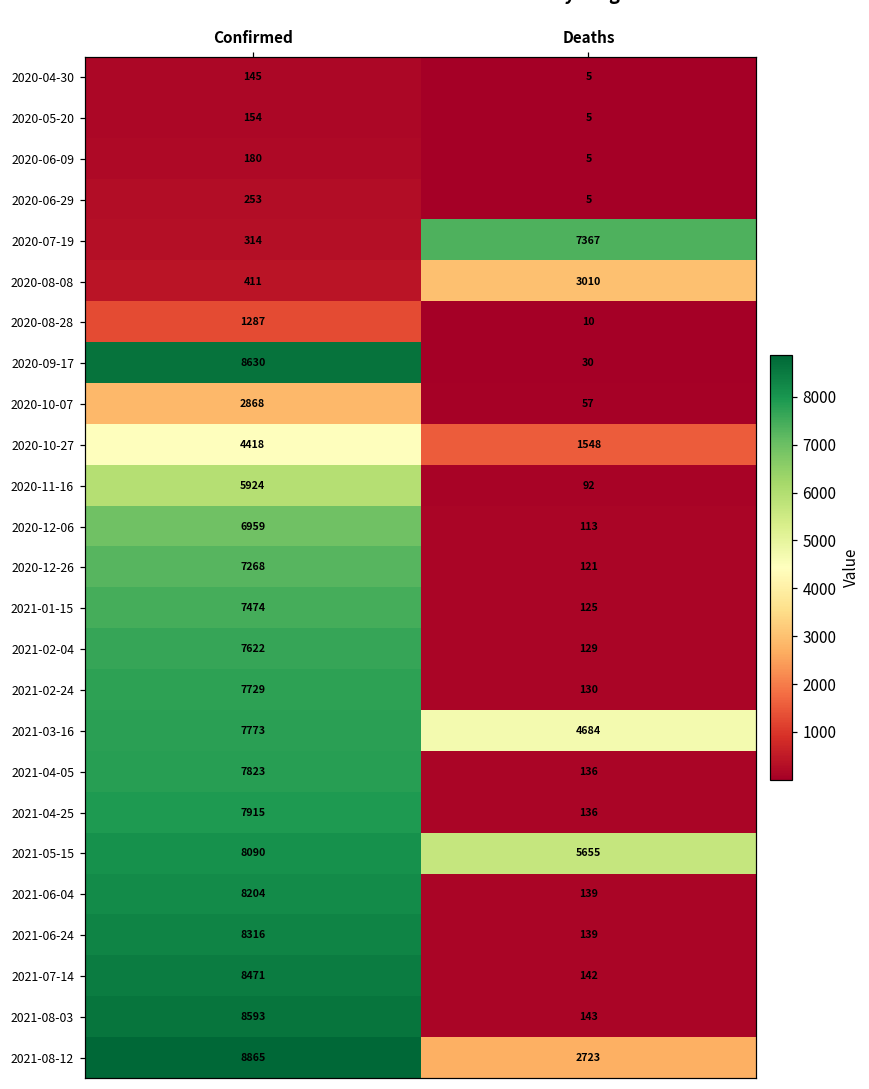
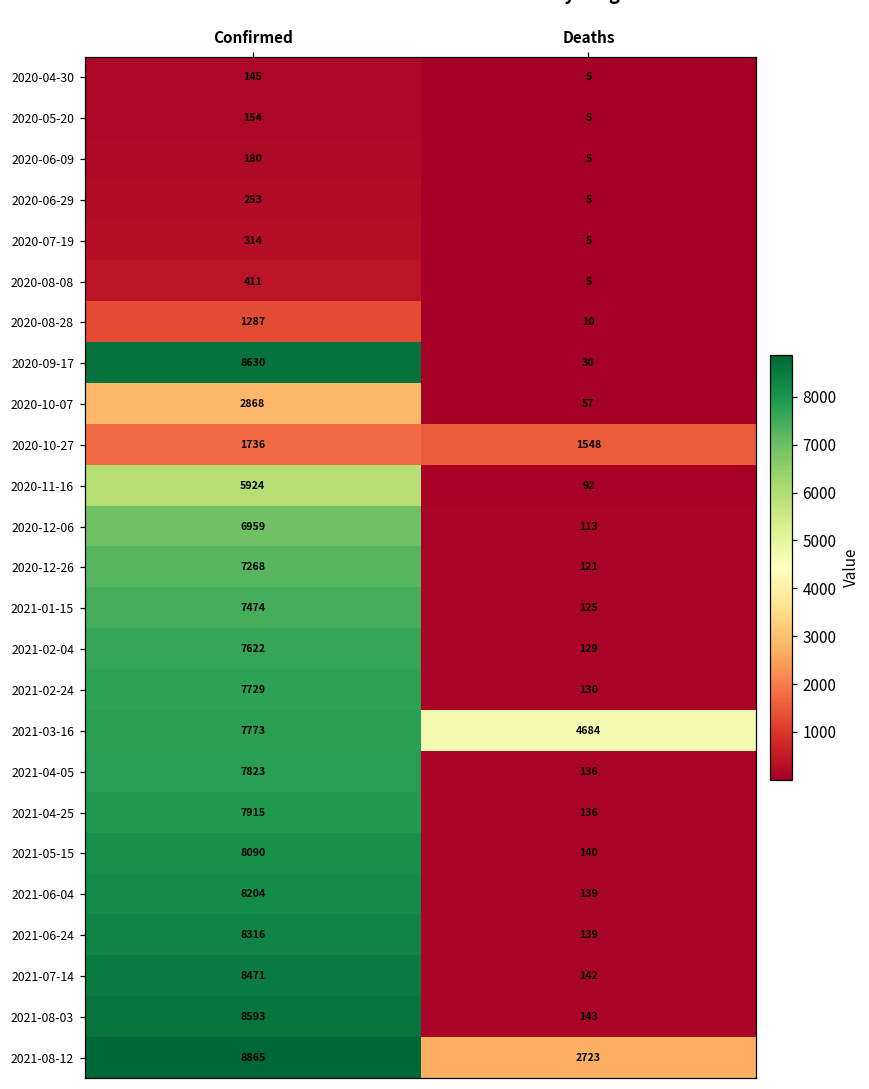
  {
    "2020-04-30": {
      "Confirmed": 145,
      "Deaths": 5
    },
    "2020-05-20": {
      "Confirmed": 154,
      "Deaths": 5
    },
    "2020-06-09": {
      "Confirmed": 180,
      "Deaths": 5
    },
    "2020-06-29": {
      "Confirmed": 253,
      "Deaths": 5
    },
    "2020-07-19": {
      "Confirmed": 314,
-     "Deaths": 7367
+     "Deaths": 5
    },
    "2020-08-08": {
      "Confirmed": 411,
-     "Deaths": 3010
+     "Deaths": 5
    },
    "2020-08-28": {
      "Confirmed": 1287,
      "Deaths": 10
    },
    "2020-09-17": {
      "Confirmed": 8630,
      "Deaths": 30
    },
    "2020-10-07": {
      "Confirmed": 2868,
      "Deaths": 57
    },
    "2020-10-27": {
-     "Confirmed": 4418,
+     "Confirmed": 1736,
      "Deaths": 1548
    },
    "2020-11-16": {
      "Confirmed": 5924,
      "Deaths": 92
    },
    "2020-12-06": {
      "Confirmed": 6959,
      "Deaths": 113
    },
    "2020-12-26": {
      "Confirmed": 7268,
      "Deaths": 121
    },
    "2021-01-15": {
      "Confirmed": 7474,
      "Deaths": 125
    },
    "2021-02-04": {
      "Confirmed": 7622,
      "Deaths": 129
    },
    "2021-02-24": {
      "Confirmed": 7729,
      "Deaths": 130
    },
    "2021-03-16": {
      "Confirmed": 7773,
      "Deaths": 4684
    },
    "2021-04-05": {
      "Confirmed": 7823,
      "Deaths": 136
    },
    "2021-04-25": {
      "Confirmed": 7915,
      "Deaths": 136
    },
    "2021-05-15": {
      "Confirmed": 8090,
-     "Deaths": 5655
+     "Deaths": 140
    },
    "2021-06-04": {
      "Confirmed": 8204,
      "Deaths": 139
    },
    "2021-06-24": {
      "Confirmed": 8316,
      "Deaths": 139
    },
    "2021-07-14": {
      "Confirmed": 8471,
      "Deaths": 142
    },
    "2021-08-03": {
      "Confirmed": 8593,
      "Deaths": 143
    },
    "2021-08-12": {
      "Confirmed": 8865,
      "Deaths": 2723
    }
  }
